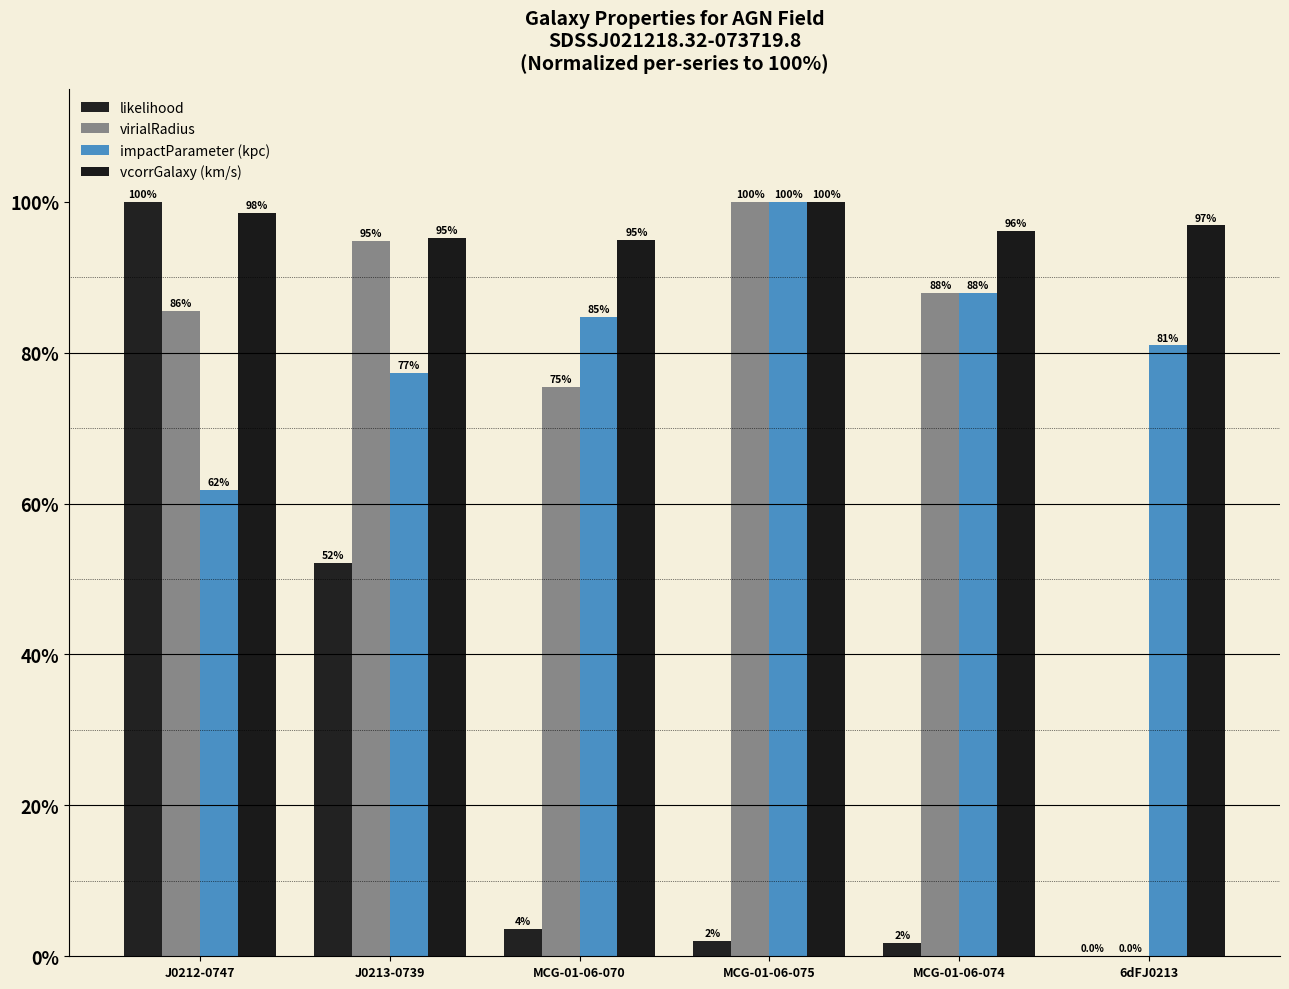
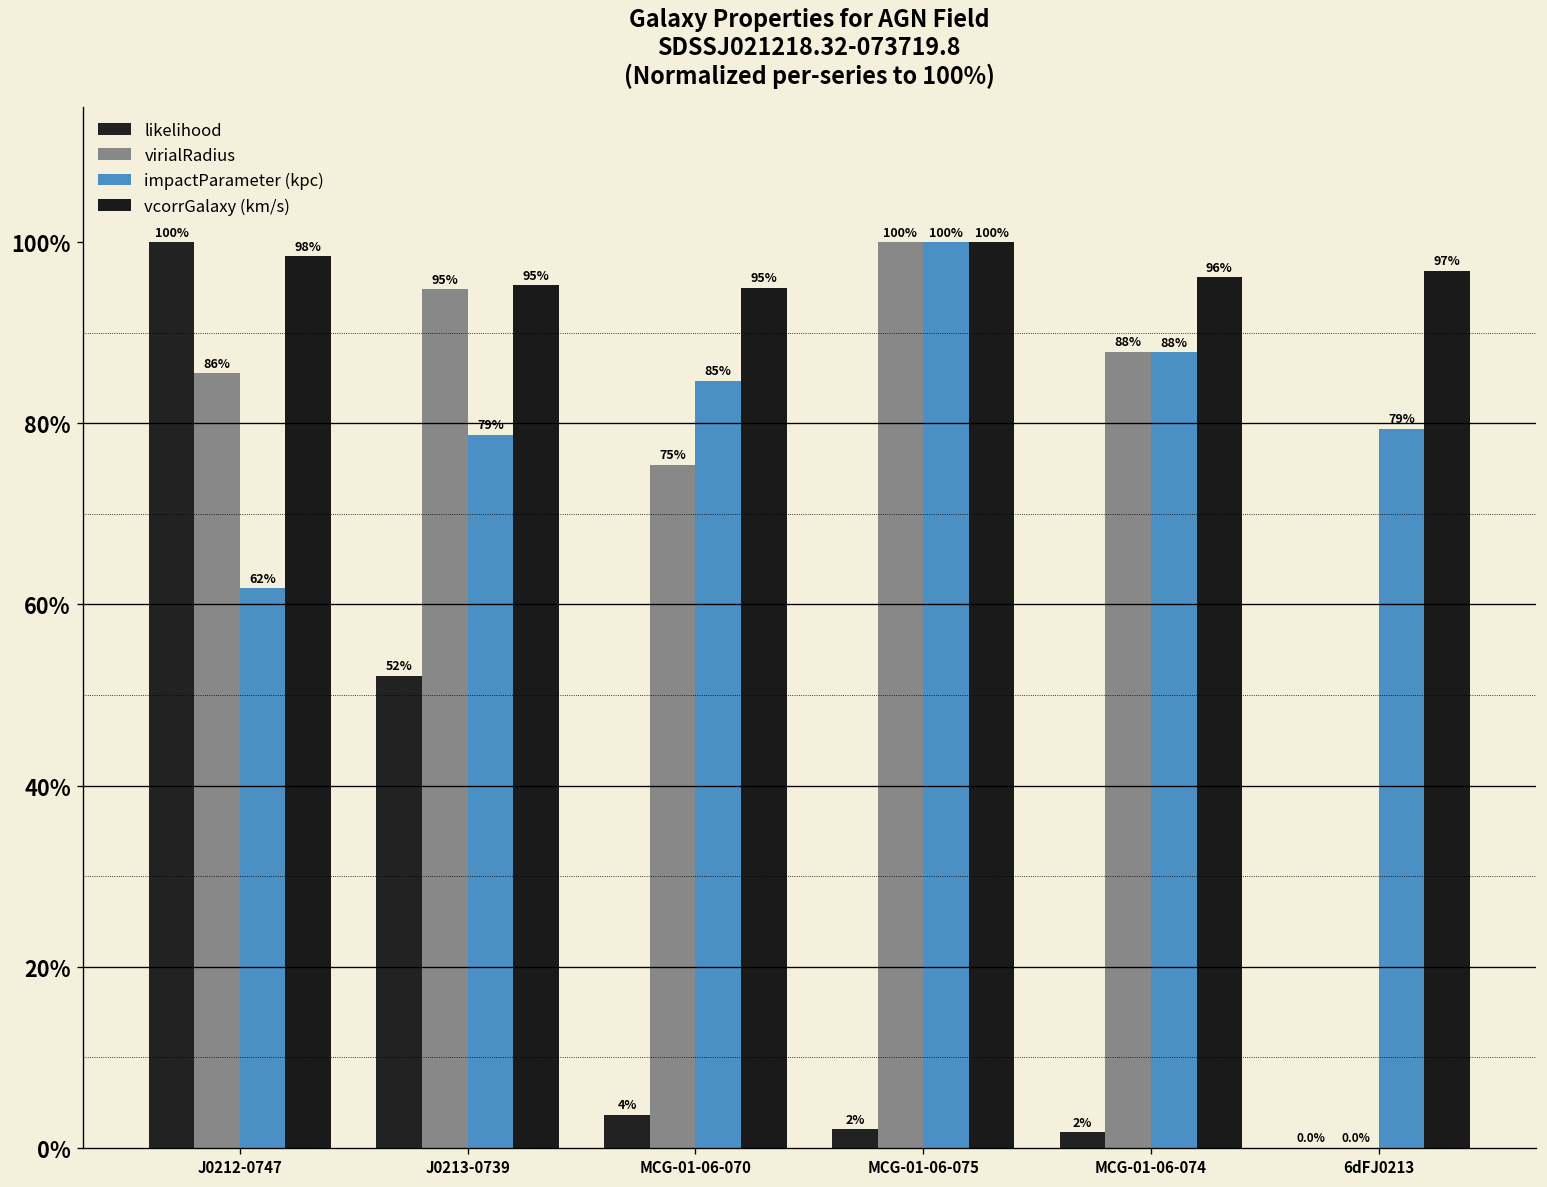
  {
    "virialRadius": {
      "J0212-0747": "86%",
      "J0213-0739": "95%",
      "MCG-01-06-070": "75%",
      "MCG-01-06-075": "100%",
      "MCG-01-06-074": "88%",
      "6dFJ0213": "0.0%"
    },
    "impactParameter (kpc)": {
      "J0212-0747": "62%",
-     "J0213-0739": "77%",
+     "J0213-0739": "79%",
      "MCG-01-06-070": "85%",
      "MCG-01-06-075": "100%",
      "MCG-01-06-074": "88%",
-     "6dFJ0213": "81%"
+     "6dFJ0213": "79%"
    }
  }
